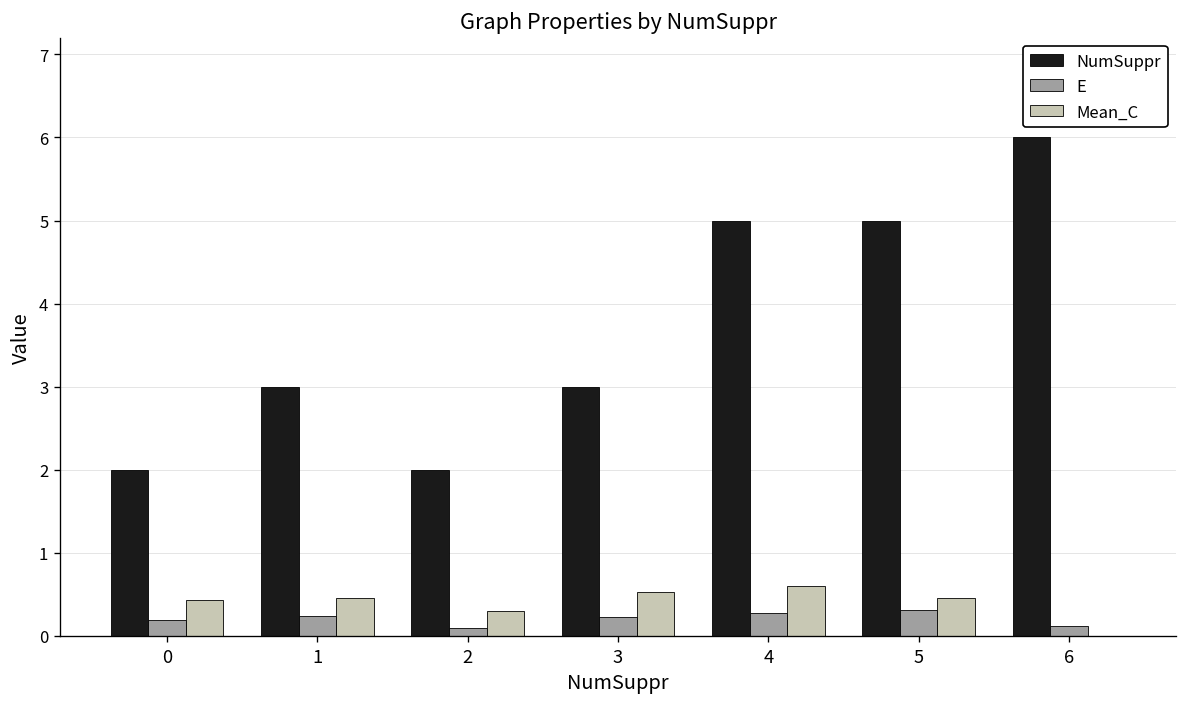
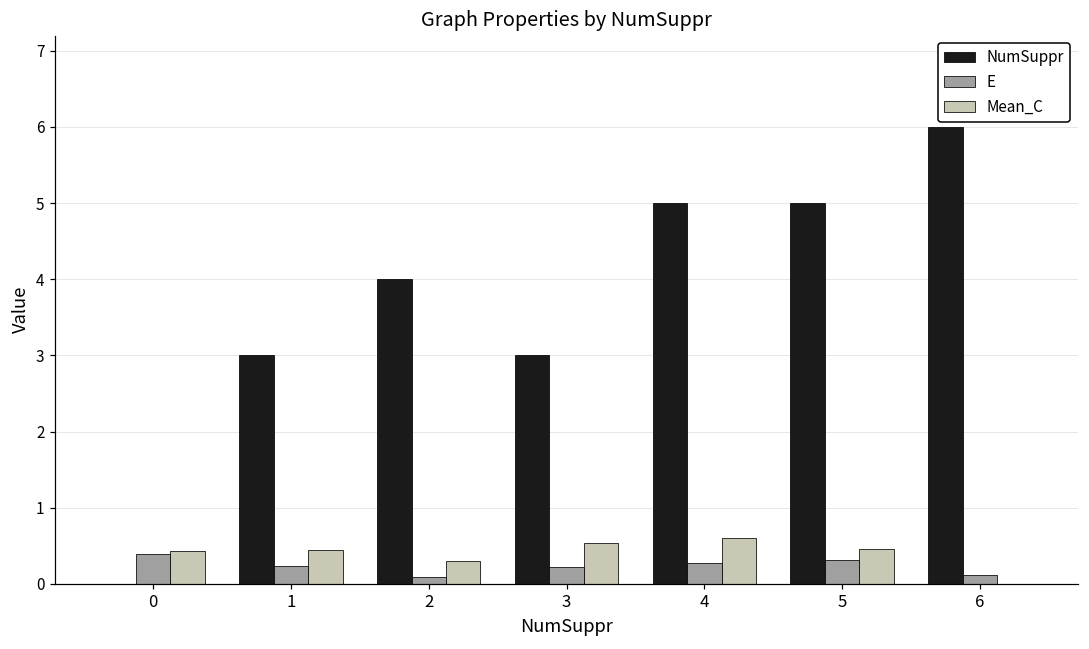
  {
    "NumSuppr": {
-     "0": 2,
+     "0": 0,
      "1": 3,
-     "2": 2,
+     "2": 4,
      "3": 3,
      "4": 5,
      "5": 5,
      "6": 6
    },
    "E": {
-     "0": 0.2,
+     "0": 0.4,
      "1": 0.2,
      "2": 0.1,
      "3": 0.2,
      "4": 0.3,
      "5": 0.3,
      "6": 0.1
    },
    "Mean_C": {
      "0": 0.4,
      "1": 0.5,
      "2": 0.3,
      "3": 0.5,
      "4": 0.6,
      "5": 0.5,
      "6": 0.0
    }
  }
